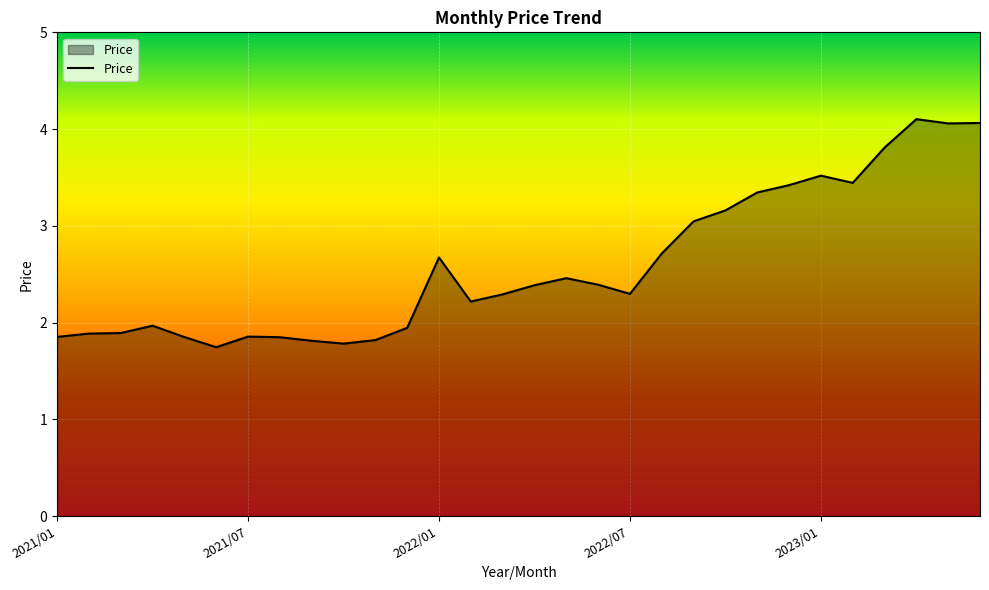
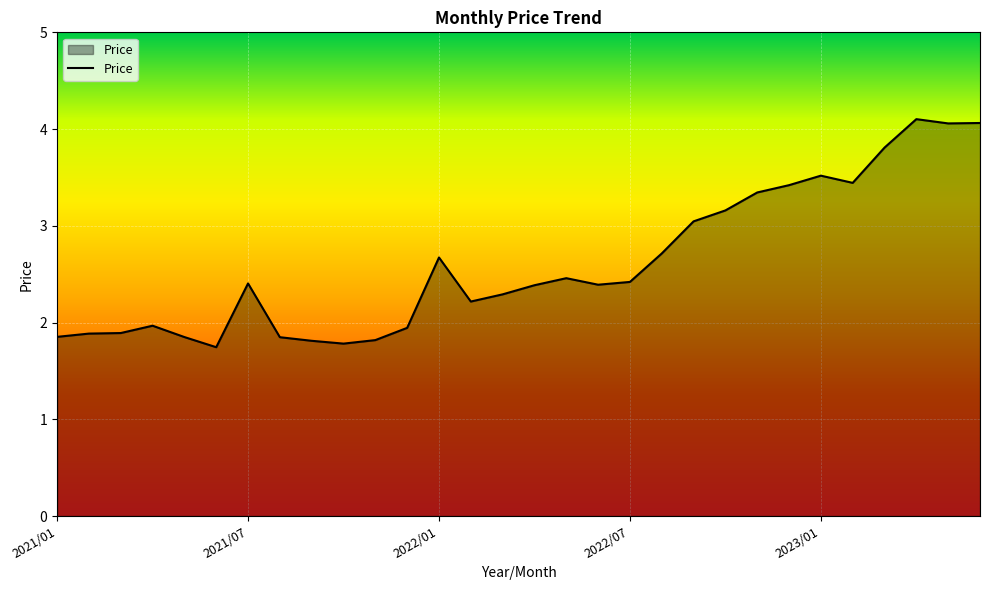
  {
    "2021/01": 1.9,
-   "2021/07": 1.9,
+   "2021/07": 2.4,
    "2022/01": 2.7,
-   "2022/07": 2.3,
+   "2022/07": 2.4,
    "2023/01": 3.5
  }
